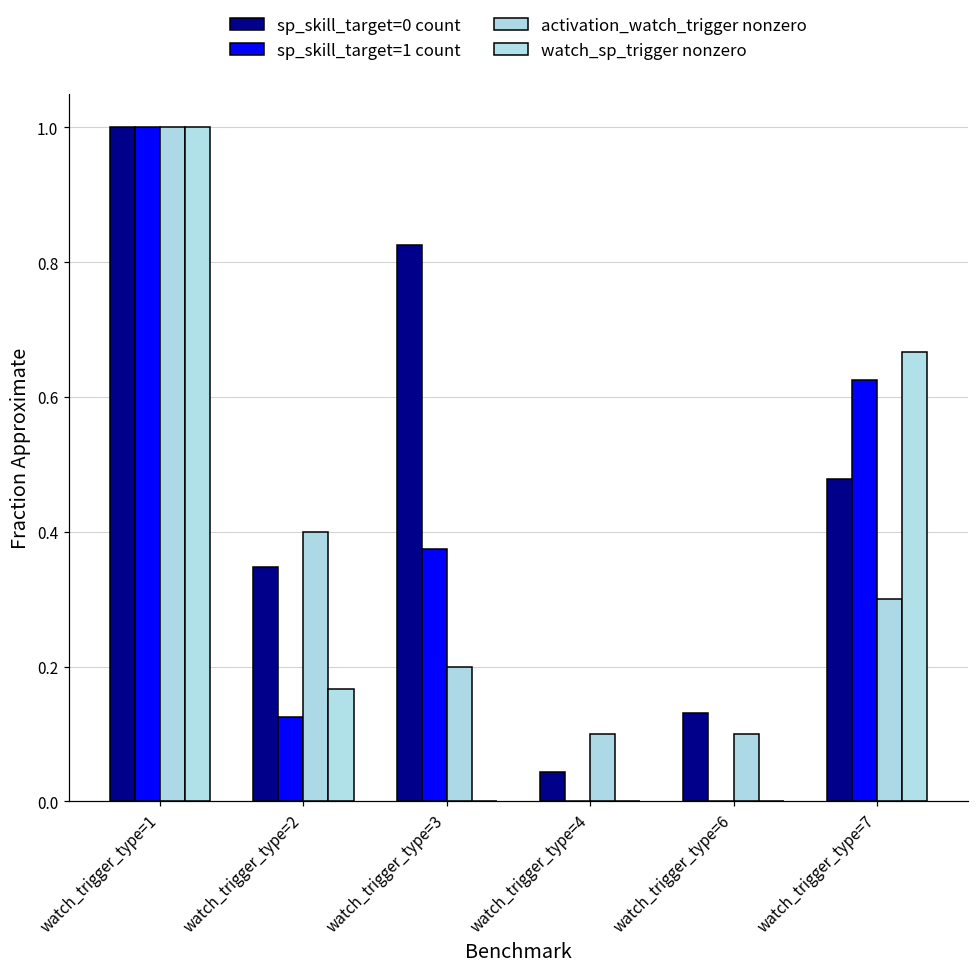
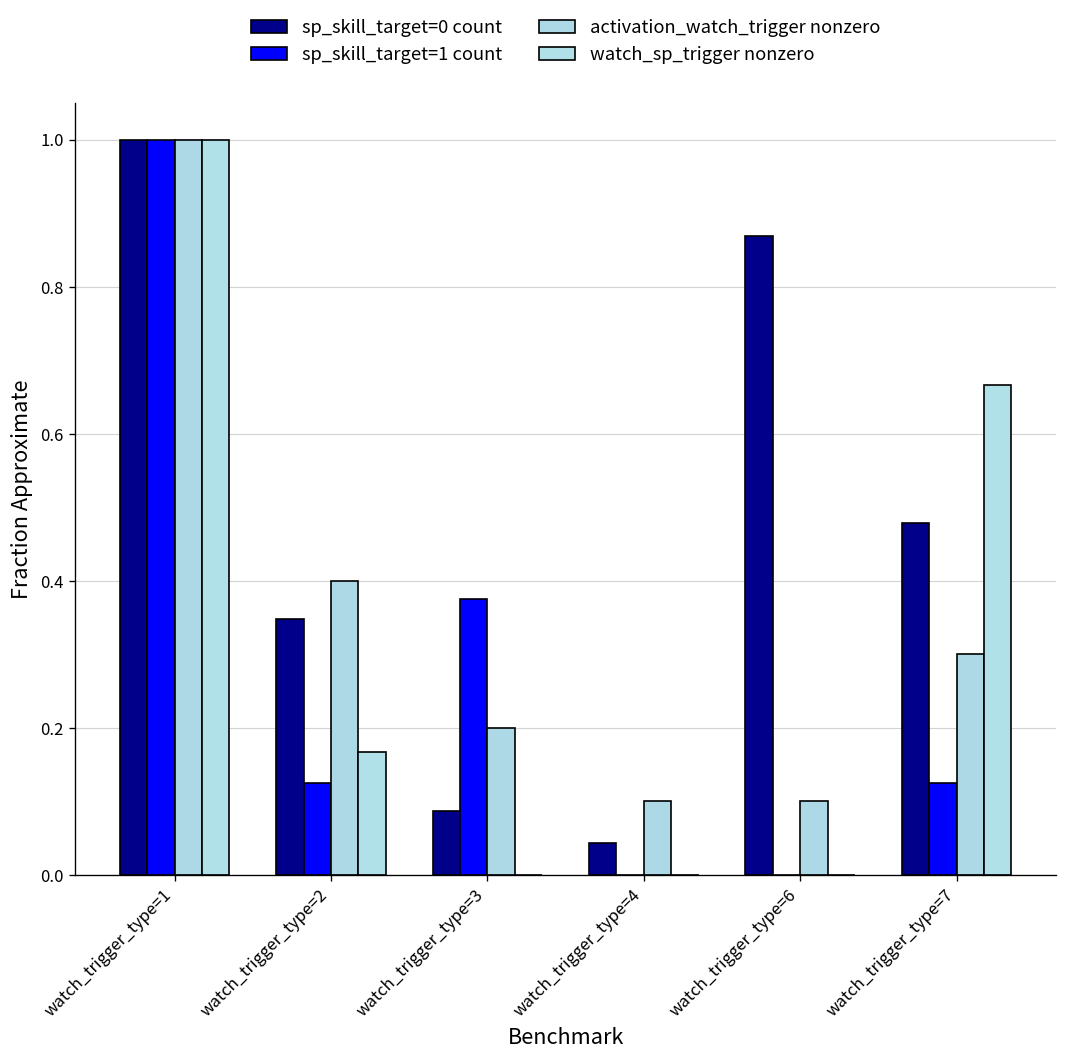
  {
    "sp_skill_target=0 count": {
      "watch_trigger_type=1": 1.00,
      "watch_trigger_type=2": 0.35,
-     "watch_trigger_type=3": 0.83,
+     "watch_trigger_type=3": 0.09,
      "watch_trigger_type=4": 0.04,
-     "watch_trigger_type=6": 0.13,
+     "watch_trigger_type=6": 0.87,
      "watch_trigger_type=7": 0.48
    },
    "sp_skill_target=1 count": {
      "watch_trigger_type=1": 1.00,
      "watch_trigger_type=2": 0.13,
      "watch_trigger_type=3": 0.38,
      "watch_trigger_type=4": 0.00,
      "watch_trigger_type=6": 0.00,
-     "watch_trigger_type=7": 0.63
+     "watch_trigger_type=7": 0.13
    }
  }
